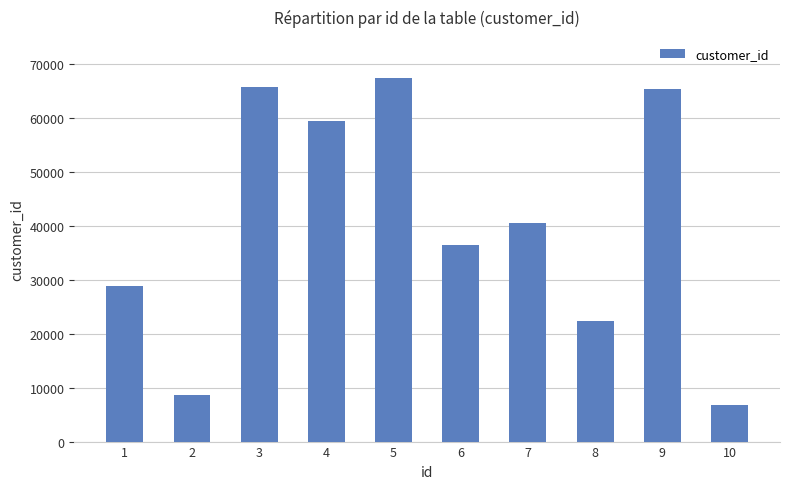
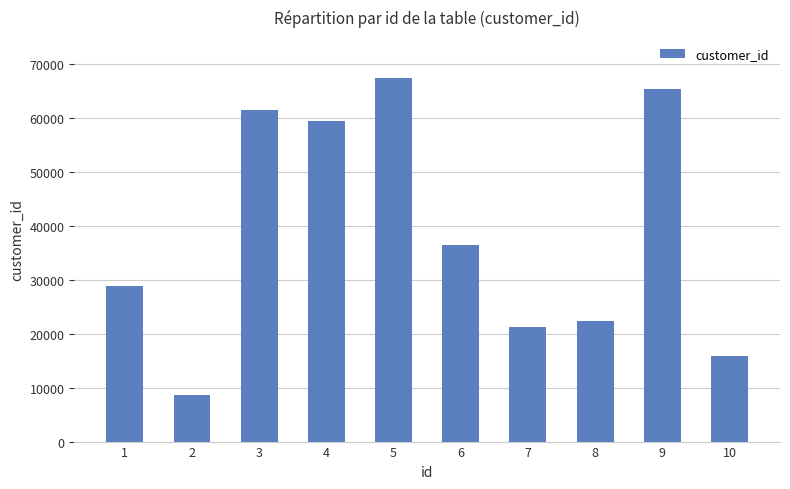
  {
    "1": 29000,
    "2": 9000,
-   "3": 66000,
+   "3": 61000,
    "4": 59000,
    "5": 67000,
    "6": 36000,
-   "7": 40000,
+   "7": 21000,
    "8": 22000,
    "9": 65000,
-   "10": 7000
+   "10": 16000
  }
